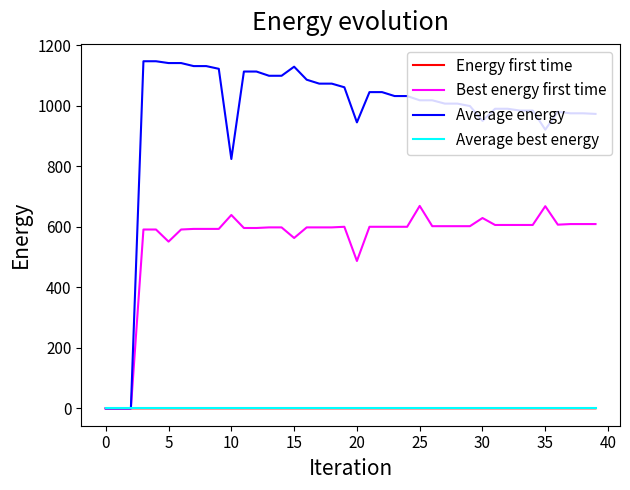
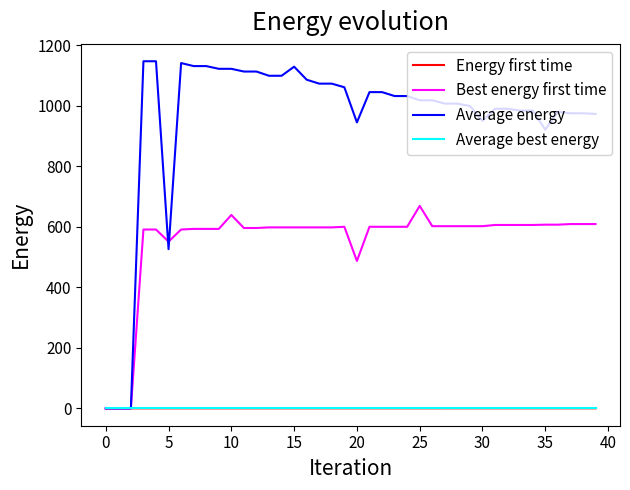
  {
    "Average best energy": {
      "5": 0,
      "10": 0,
      "15": 0,
      "20": 0,
      "25": 0,
      "30": 0,
      "35": 0
    },
    "Best energy first time": {
      "5": 550,
      "10": 640,
-     "15": 560,
+     "15": 600,
      "20": 490,
      "25": 670,
-     "30": 630,
-     "35": 670
+     "30": 600,
+     "35": 610
    },
    "Average energy": {
-     "5": 1140,
-     "10": 820,
+     "5": 530,
+     "10": 1120,
      "15": 1130,
      "20": 950
    }
  }
